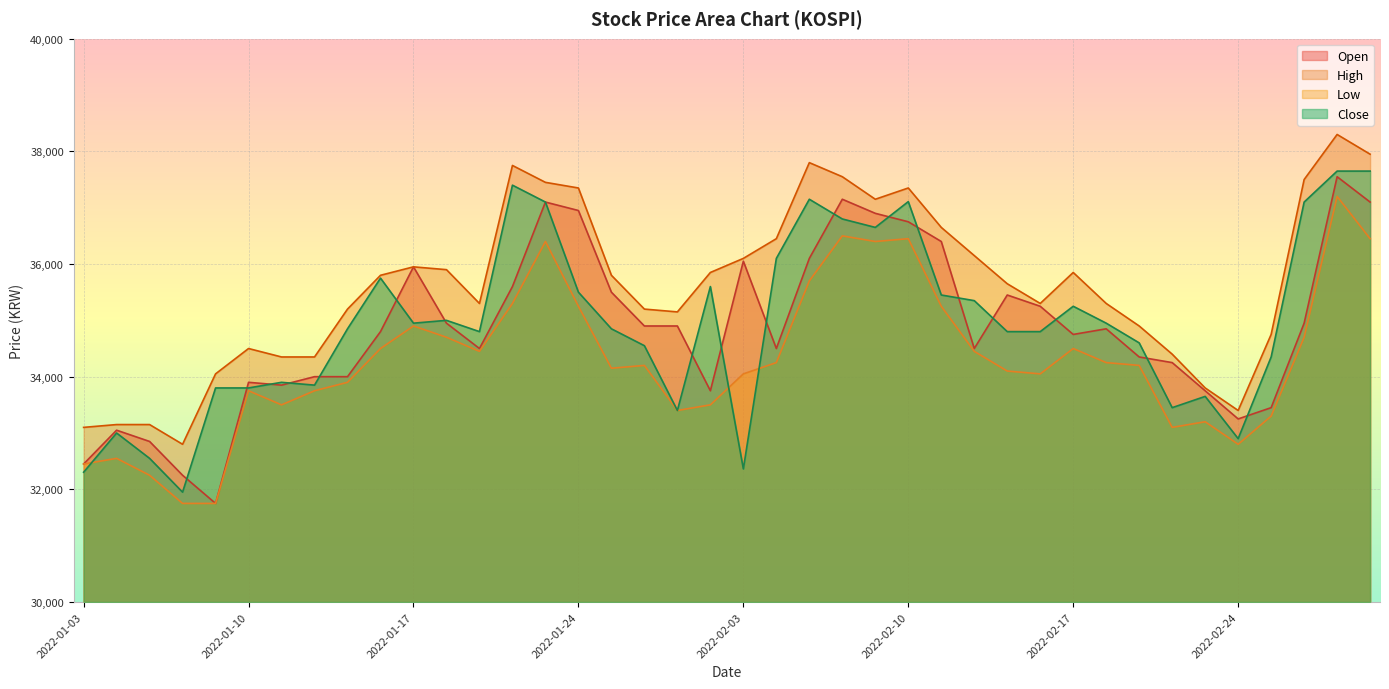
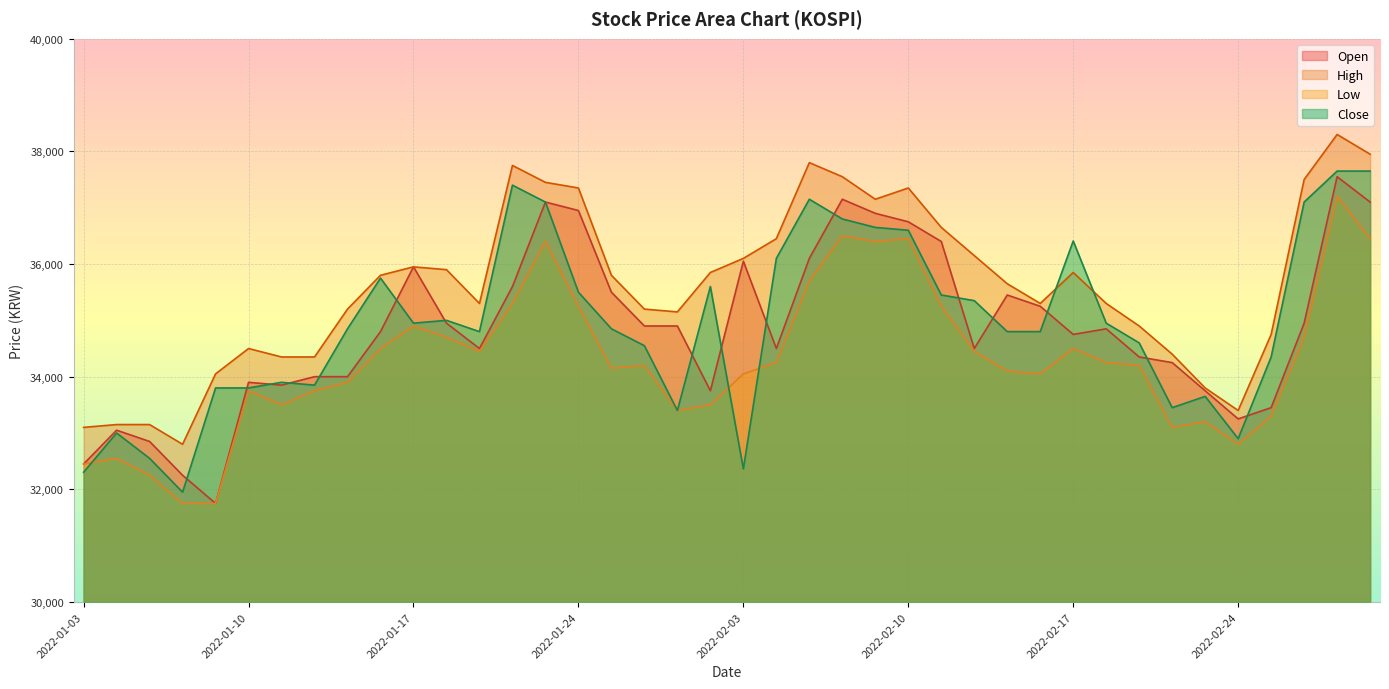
  {
    "Close": {
      "2022-01-03": "32,300",
      "2022-01-10": "33,800",
      "2022-01-17": "35,000",
      "2022-01-24": "35,500",
      "2022-02-03": "32,400",
-     "2022-02-10": "37,100",
-     "2022-02-17": "35,300",
+     "2022-02-10": "36,600",
+     "2022-02-17": "36,400",
      "2022-02-24": "32,900"
    }
  }
